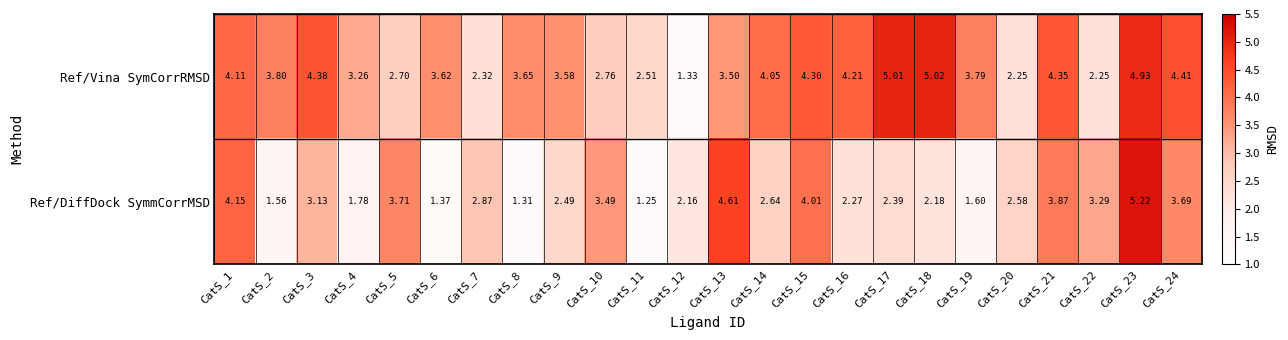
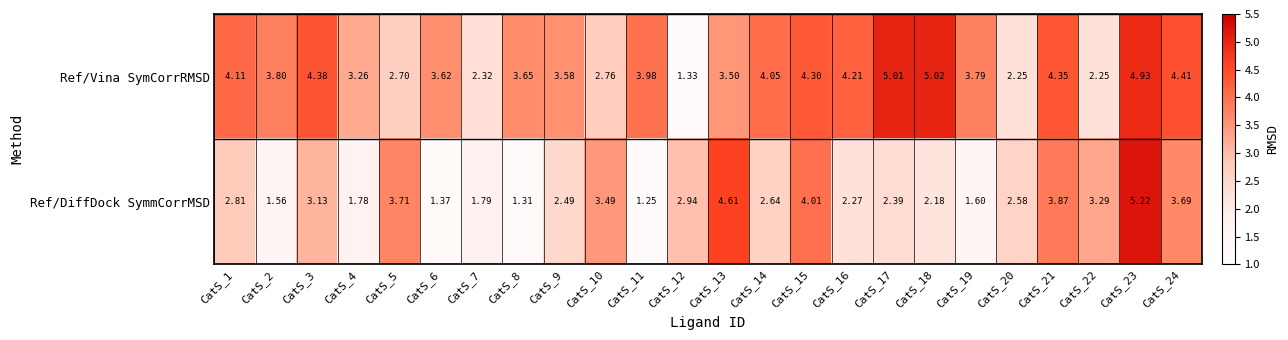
  {
    "Ref/Vina SymCorrRMSD": {
      "CatS_1": 4.11,
      "CatS_2": 3.80,
      "CatS_3": 4.38,
      "CatS_4": 3.26,
      "CatS_5": 2.70,
      "CatS_6": 3.62,
      "CatS_7": 2.32,
      "CatS_8": 3.65,
      "CatS_9": 3.58,
      "CatS_10": 2.76,
-     "CatS_11": 2.51,
+     "CatS_11": 3.98,
      "CatS_12": 1.33,
      "CatS_13": 3.50,
      "CatS_14": 4.05,
      "CatS_15": 4.30,
      "CatS_16": 4.21,
      "CatS_17": 5.01,
      "CatS_18": 5.02,
      "CatS_19": 3.79,
      "CatS_20": 2.25,
      "CatS_21": 4.35,
      "CatS_22": 2.25,
      "CatS_23": 4.93,
      "CatS_24": 4.41
    },
    "Ref/DiffDock SymmCorrMSD": {
-     "CatS_1": 4.15,
+     "CatS_1": 2.81,
      "CatS_2": 1.56,
      "CatS_3": 3.13,
      "CatS_4": 1.78,
      "CatS_5": 3.71,
      "CatS_6": 1.37,
-     "CatS_7": 2.87,
+     "CatS_7": 1.79,
      "CatS_8": 1.31,
      "CatS_9": 2.49,
      "CatS_10": 3.49,
      "CatS_11": 1.25,
-     "CatS_12": 2.16,
+     "CatS_12": 2.94,
      "CatS_13": 4.61,
      "CatS_14": 2.64,
      "CatS_15": 4.01,
      "CatS_16": 2.27,
      "CatS_17": 2.39,
      "CatS_18": 2.18,
      "CatS_19": 1.60,
      "CatS_20": 2.58,
      "CatS_21": 3.87,
      "CatS_22": 3.29,
      "CatS_23": 5.22,
      "CatS_24": 3.69
    }
  }
